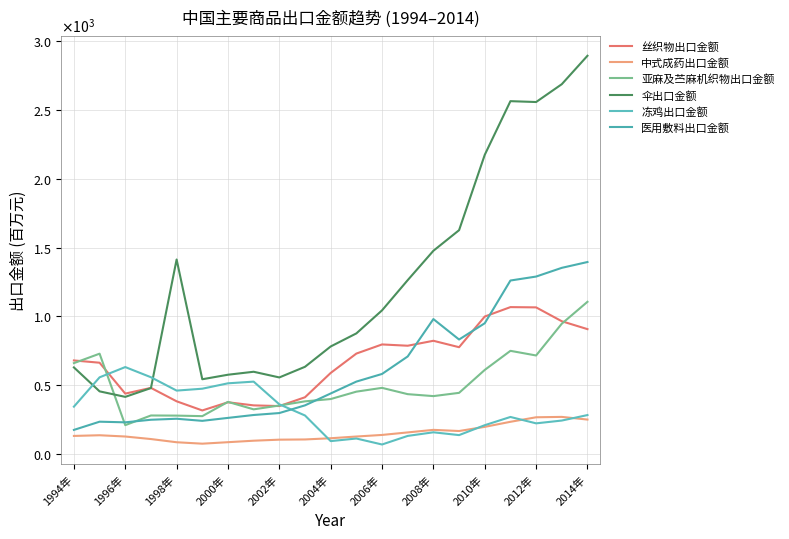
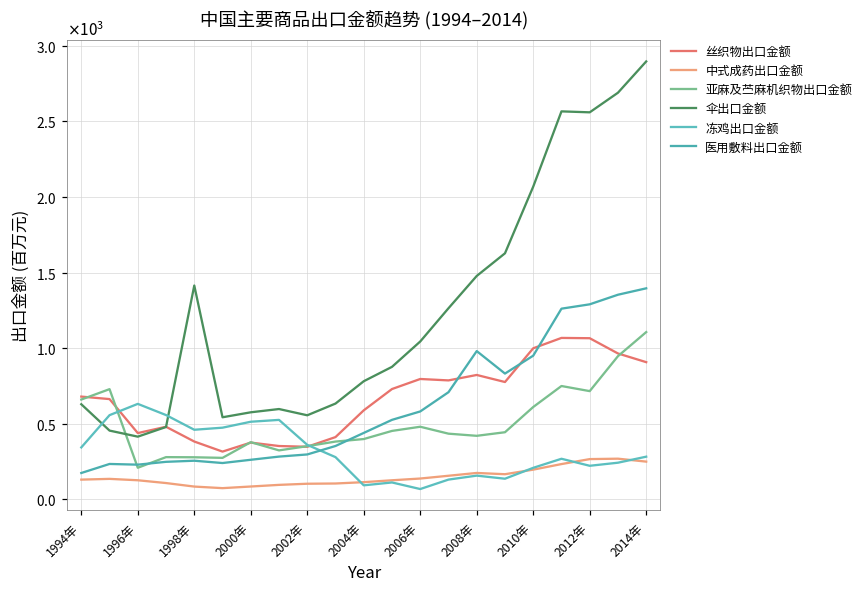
  {
    "伞出口金额": {
      "1994年": 630,
      "1996年": 410,
      "1998年": 1410,
      "2000年": 580,
      "2002年": 560,
      "2004年": 780,
      "2006年": 1040,
      "2008年": 1480,
-     "2010年": 2180,
+     "2010年": 2070,
      "2012年": 2560,
      "2014年": 2900
    }
  }
